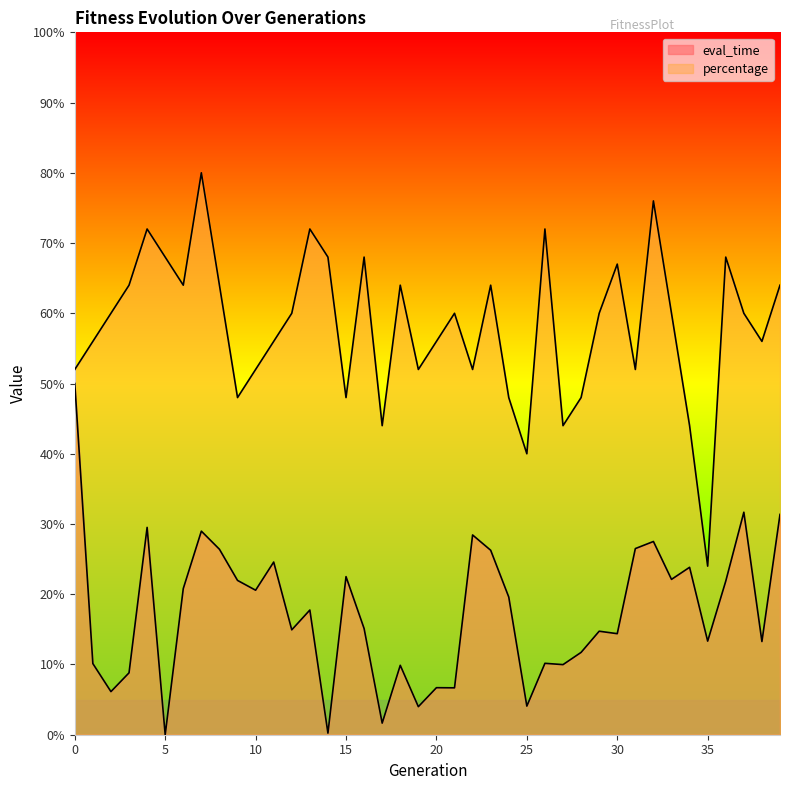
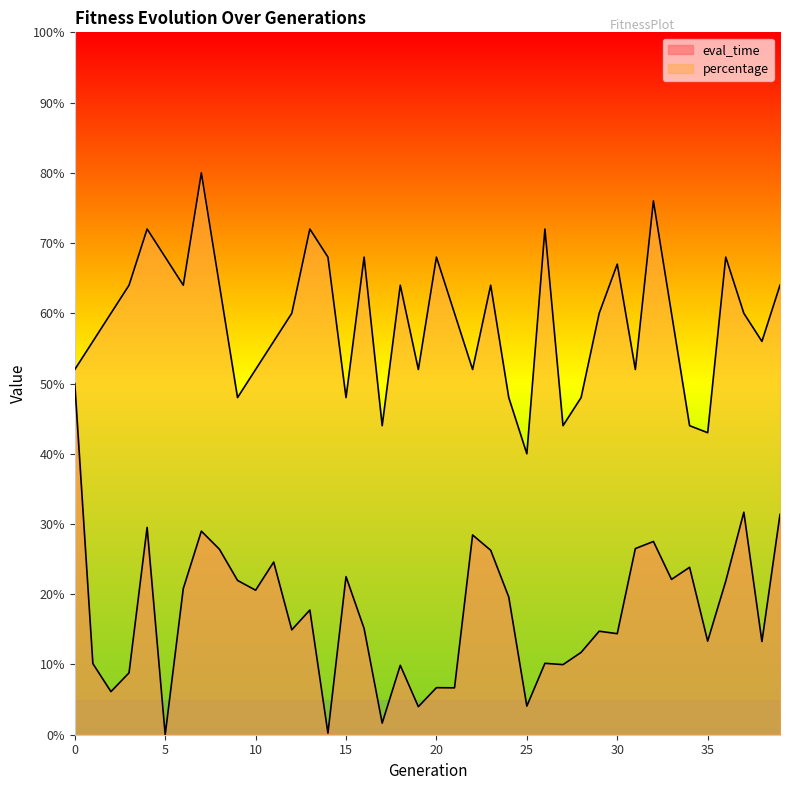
  {
    "eval_time": {
      "0": "50%",
      "10": "21%",
      "15": "23%",
      "20": "7%",
      "30": "14%",
      "35": "13%"
    },
    "percentage": {
      "0": "52%",
      "5": "68%",
      "10": "52%",
      "15": "48%",
-     "20": "56%",
+     "20": "68%",
      "25": "40%",
      "30": "67%",
-     "35": "24%"
+     "35": "43%"
    }
  }
